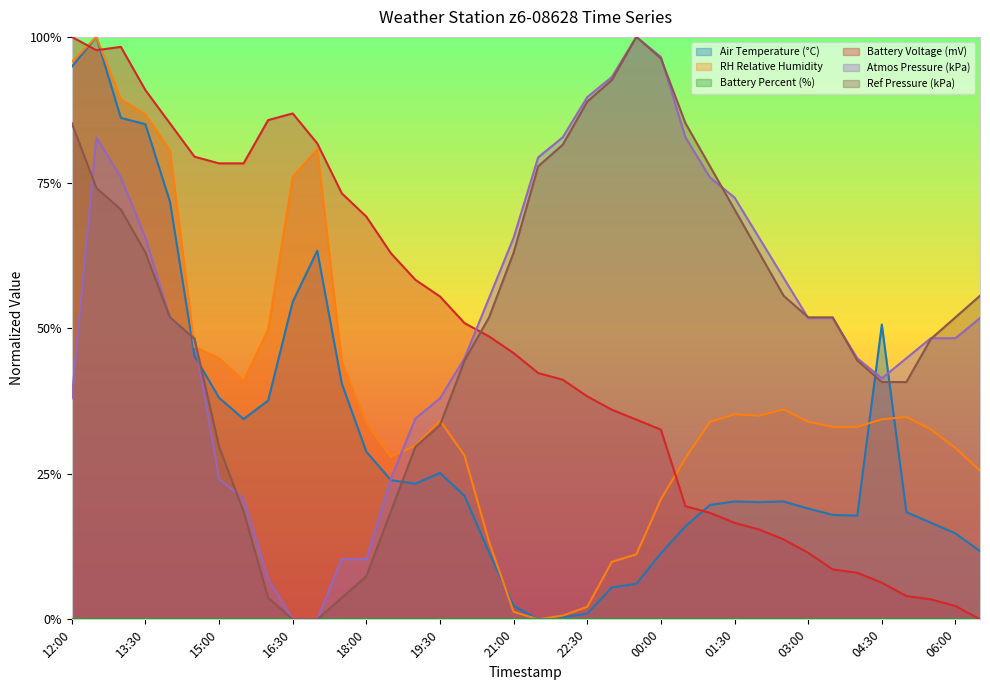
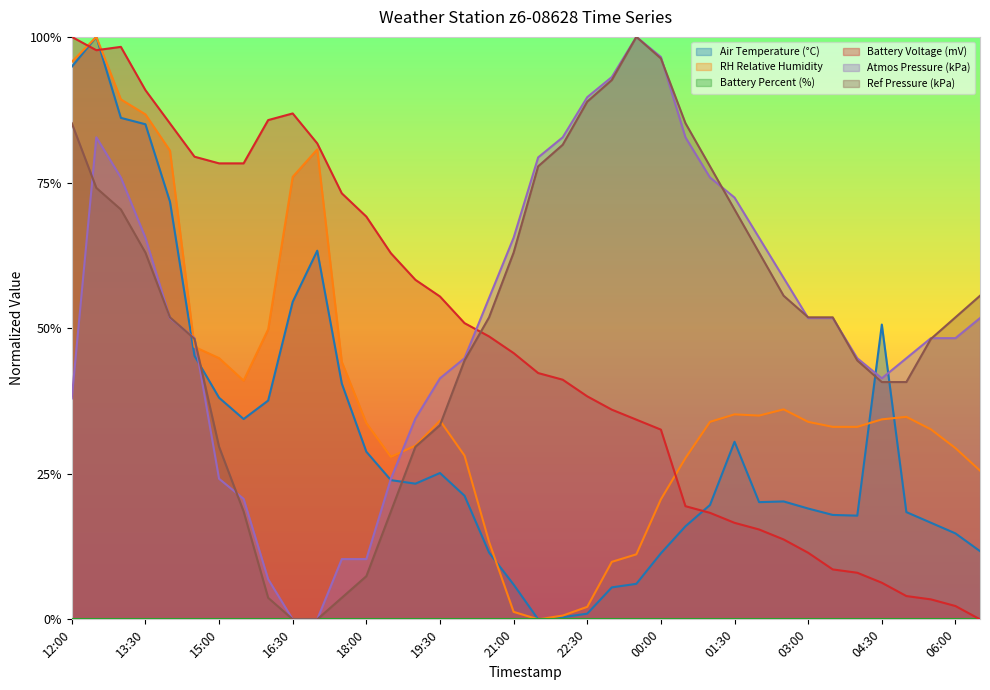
  {
    "Air Temperature (°C)": {
      "12:00": "95%",
      "13:30": "85%",
      "15:00": "38%",
      "16:30": "55%",
      "18:00": "29%",
      "19:30": "25%",
-     "21:00": "2%",
+     "21:00": "6%",
      "22:30": "1%",
      "00:00": "11%",
-     "01:30": "20%",
+     "01:30": "30%",
      "03:00": "19%",
      "04:30": "51%",
      "06:00": "15%"
    },
    "Battery Percent (%)": {
      "12:00": "0%",
      "13:30": "0%",
      "15:00": "0%",
      "18:00": "0%",
      "19:30": "0%",
      "21:00": "0%",
      "22:30": "0%",
      "00:00": "0%",
      "01:30": "0%",
      "03:00": "0%",
      "04:30": "0%",
      "06:00": "0%"
    },
    "Atmos Pressure (kPa)": {
      "12:00": "38%",
      "13:30": "66%",
      "15:00": "24%",
      "18:00": "10%",
-     "19:30": "38%",
+     "19:30": "41%",
      "21:00": "66%",
      "22:30": "90%",
      "01:30": "72%",
      "04:30": "41%",
      "06:00": "48%"
    }
  }
